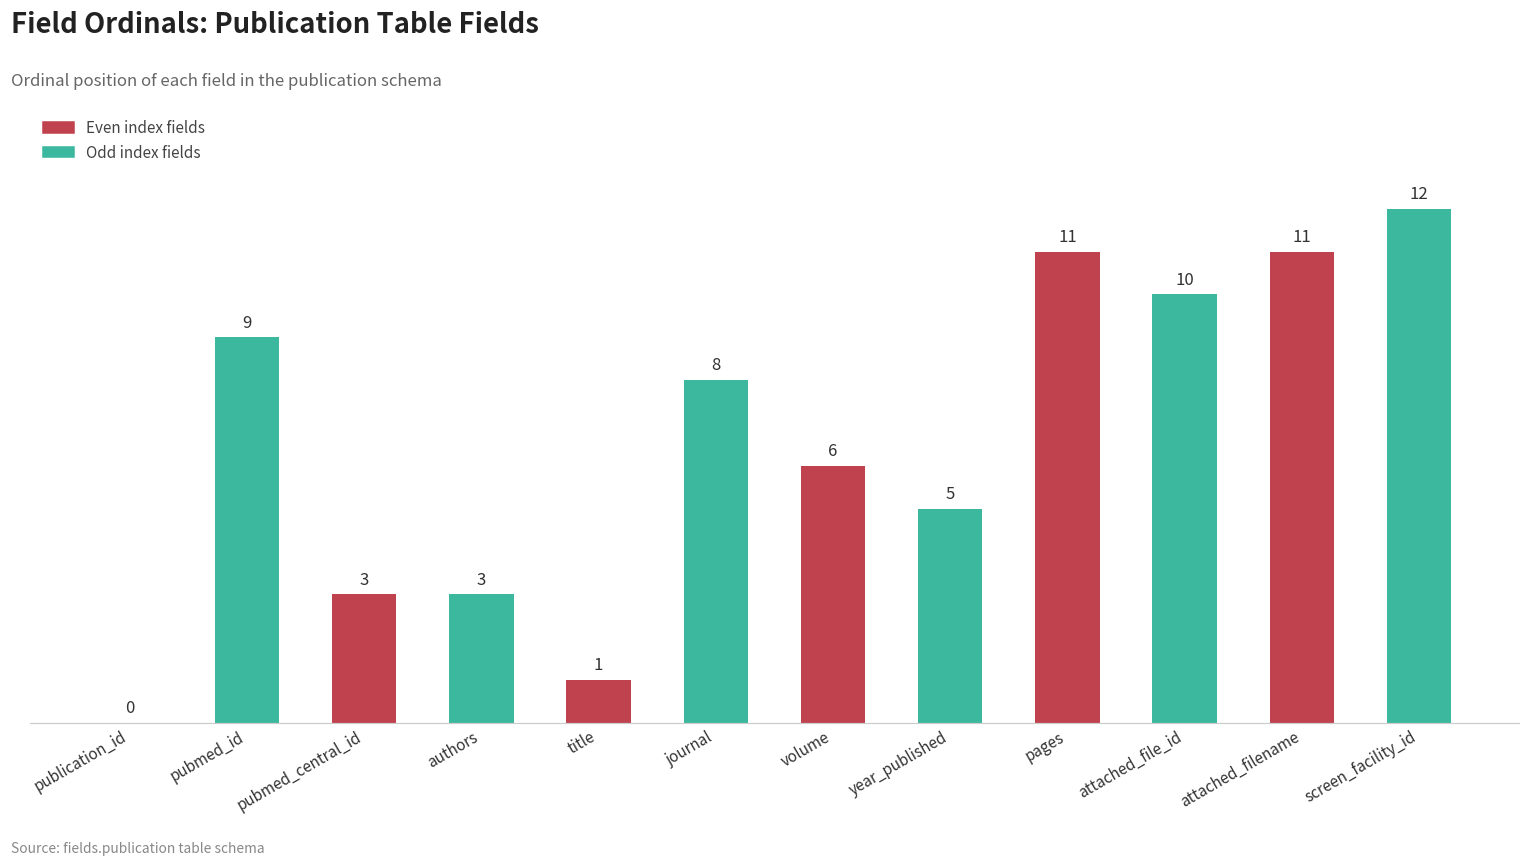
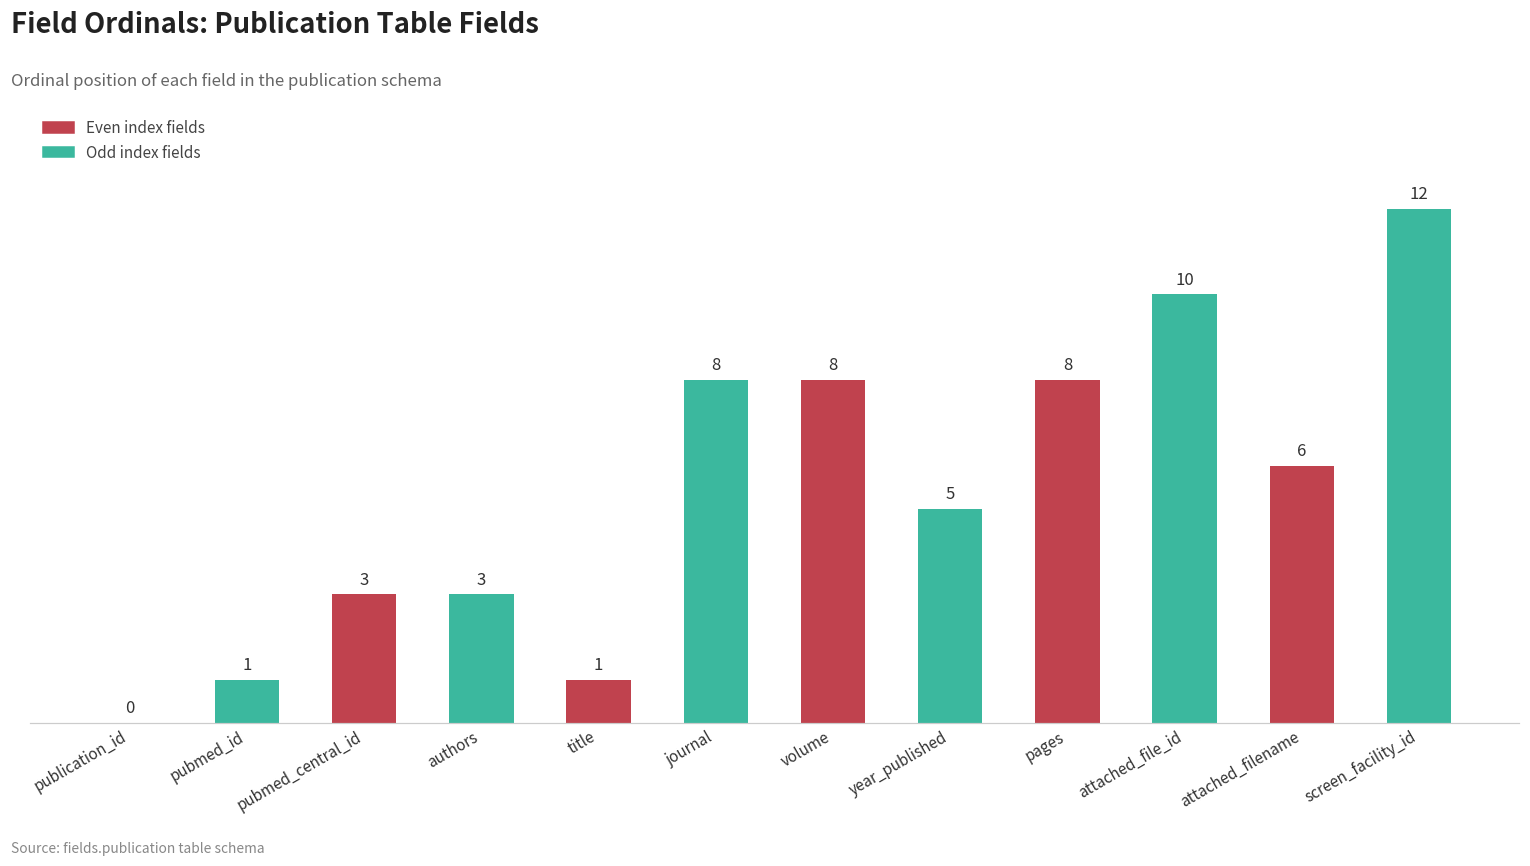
  {
    "publication_id": 0,
-   "pubmed_id": 9,
+   "pubmed_id": 1,
    "pubmed_central_id": 3,
    "authors": 3,
    "title": 1,
    "journal": 8,
-   "volume": 6,
+   "volume": 8,
    "year_published": 5,
-   "pages": 11,
+   "pages": 8,
    "attached_file_id": 10,
-   "attached_filename": 11,
+   "attached_filename": 6,
    "screen_facility_id": 12
  }
